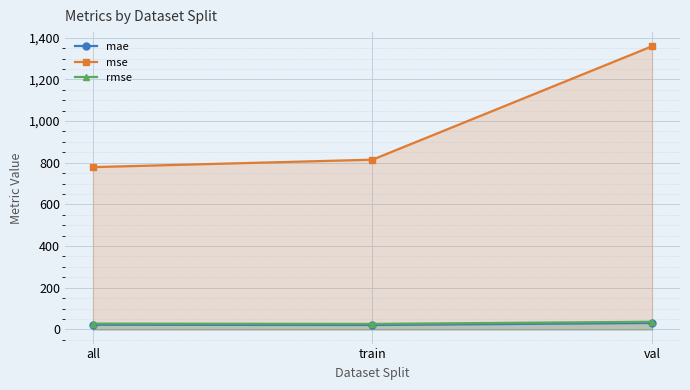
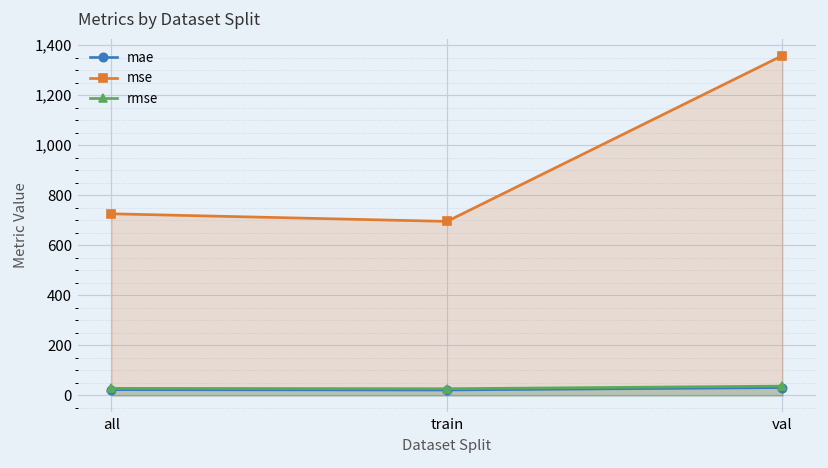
  {
    "mse": {
-     "all": "780",
-     "train": "810",
+     "all": "730",
+     "train": "700",
      "val": "1,360"
    }
  }
